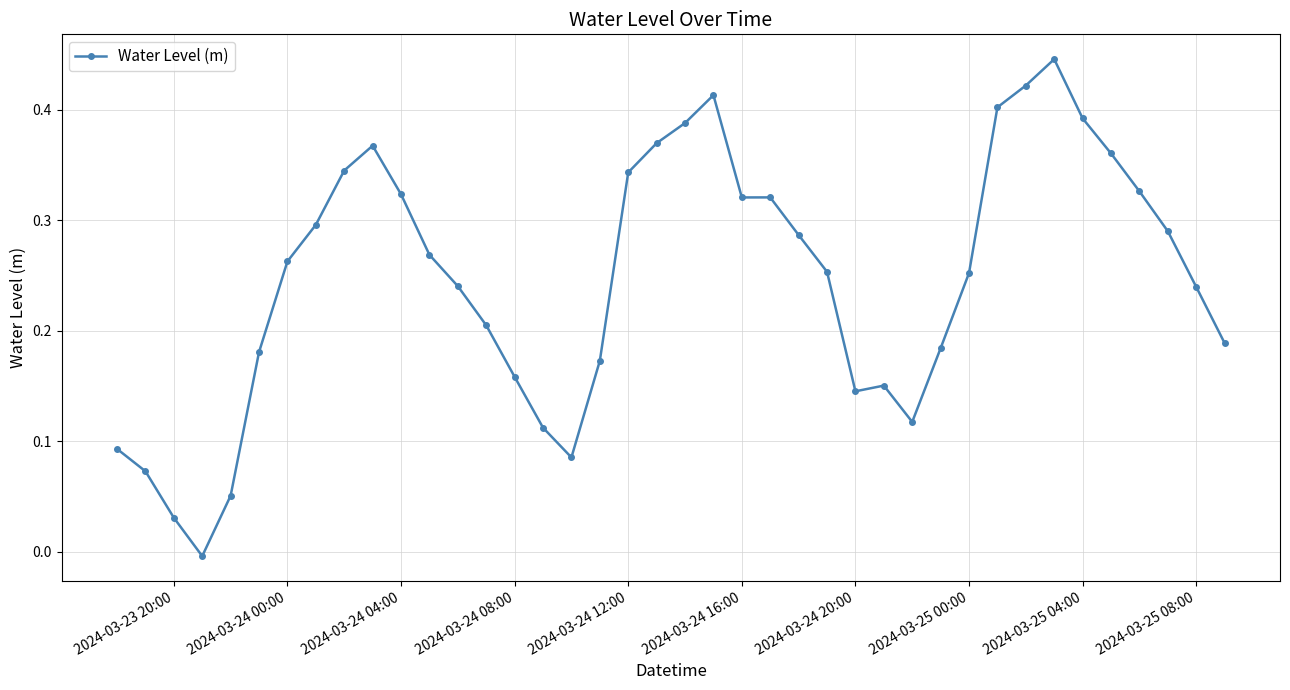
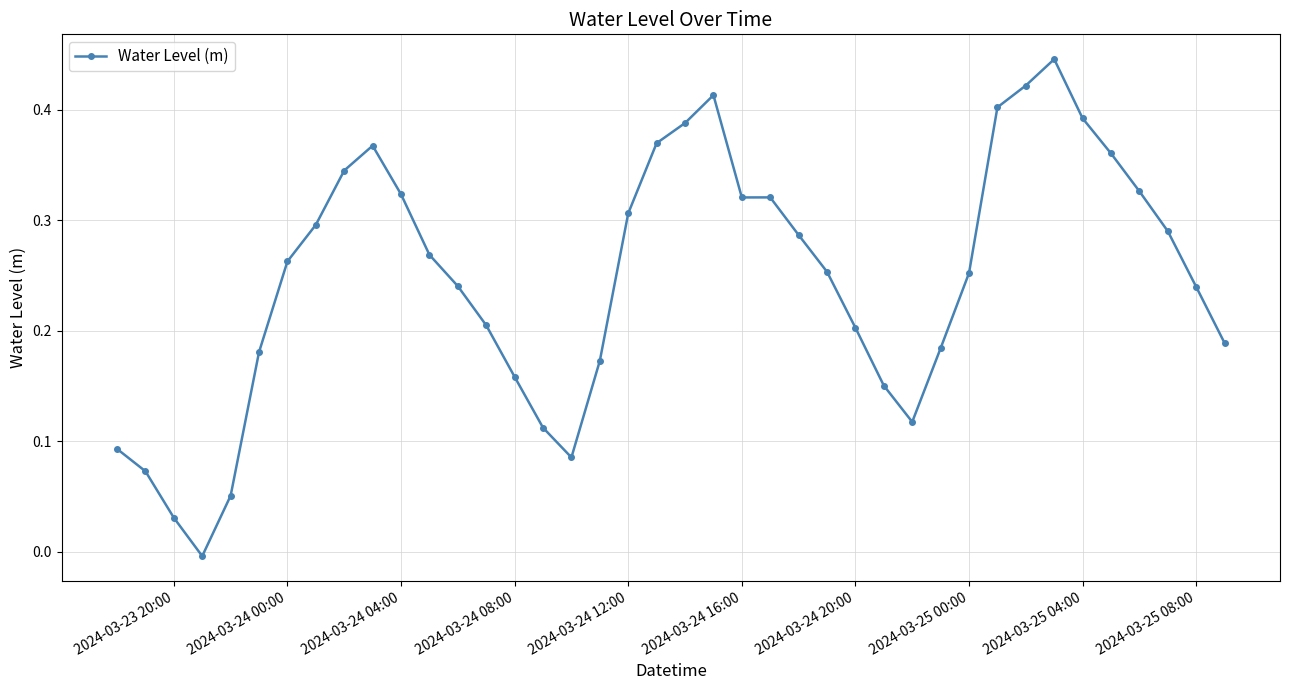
  {
    "2024-03-23 20:00": 0.031,
    "2024-03-24 00:00": 0.263,
    "2024-03-24 04:00": 0.323,
    "2024-03-24 08:00": 0.158,
-   "2024-03-24 12:00": 0.343,
+   "2024-03-24 12:00": 0.306,
    "2024-03-24 16:00": 0.320,
-   "2024-03-24 20:00": 0.145,
+   "2024-03-24 20:00": 0.203,
    "2024-03-25 00:00": 0.252,
    "2024-03-25 04:00": 0.392,
    "2024-03-25 08:00": 0.240
  }
